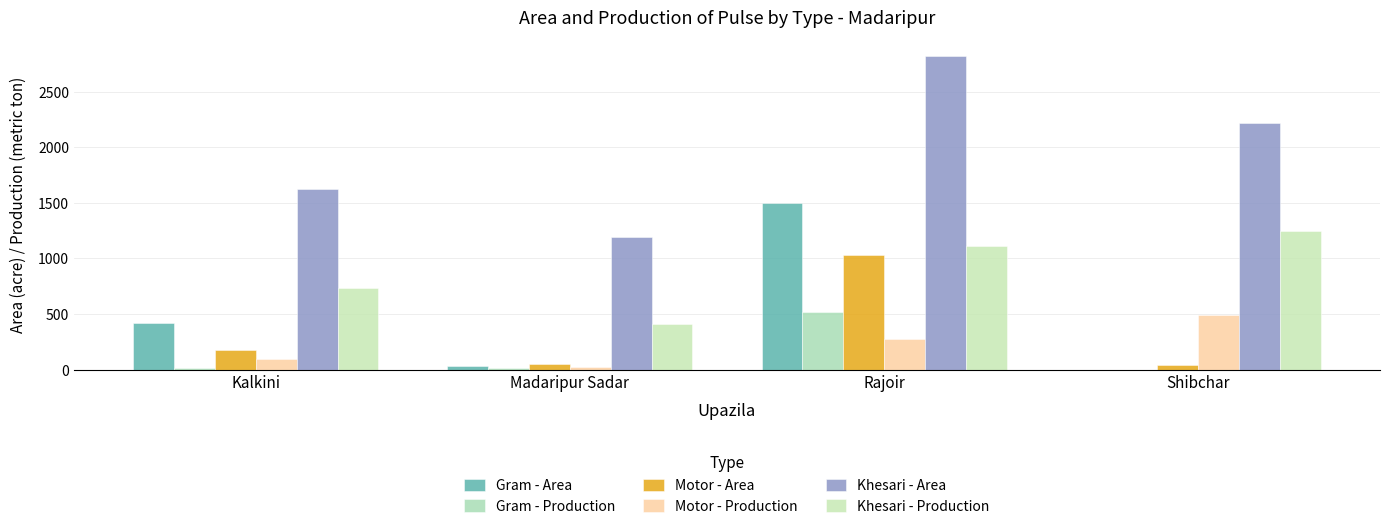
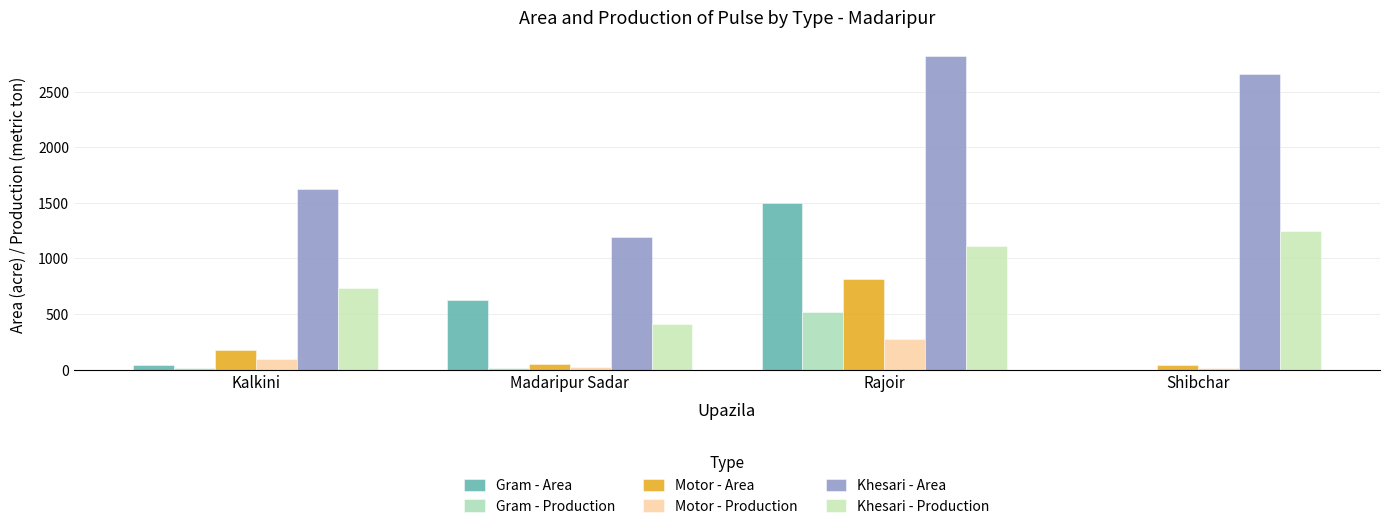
  {
    "Gram - Area": {
-     "Kalkini": 420,
-     "Madaripur Sadar": 30,
+     "Kalkini": 40,
+     "Madaripur Sadar": 630,
      "Rajoir": 1500,
      "Shibchar": 0
    },
    "Motor - Area": {
      "Kalkini": 180,
      "Madaripur Sadar": 50,
-     "Rajoir": 1030,
+     "Rajoir": 820,
      "Shibchar": 40
    },
    "Motor - Production": {
      "Kalkini": 100,
      "Madaripur Sadar": 30,
      "Rajoir": 270,
-     "Shibchar": 490
+     "Shibchar": 10
    },
    "Khesari - Area": {
      "Kalkini": 1620,
      "Madaripur Sadar": 1190,
      "Rajoir": 2820,
-     "Shibchar": 2220
+     "Shibchar": 2660
    }
  }
